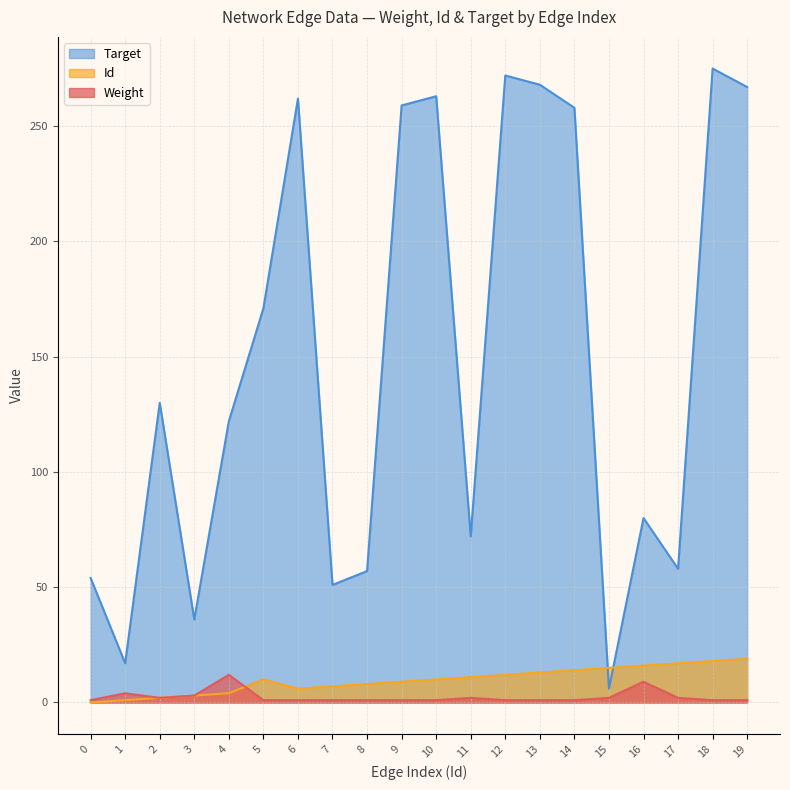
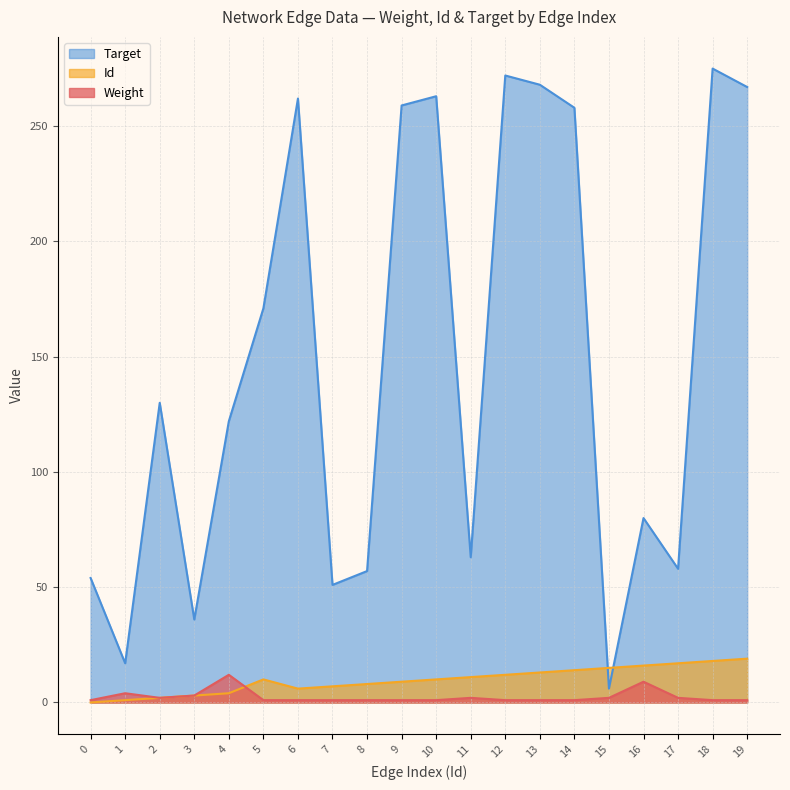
  {
    "Target": {
      "0": 54,
      "1": 17,
      "2": 130,
      "3": 36,
      "4": 122,
      "5": 171,
      "6": 262,
      "7": 51,
      "8": 57,
      "9": 259,
      "10": 263,
-     "11": 72,
+     "11": 63,
      "12": 272,
      "13": 268,
      "14": 258,
      "15": 6,
      "16": 80,
      "17": 58,
      "18": 275,
      "19": 267
    },
    "Id": {
      "1": 1,
      "4": 4,
      "5": 10,
      "6": 6,
      "7": 7,
      "8": 8,
      "9": 9,
      "10": 10,
      "11": 11,
      "12": 12,
      "13": 13,
      "14": 14,
      "15": 15,
      "16": 16,
      "17": 17,
      "18": 18,
      "19": 19
    },
    "Weight": {
      "1": 4,
      "4": 12,
      "5": 1,
      "6": 1,
      "7": 1,
      "8": 1,
      "9": 1,
      "10": 1,
      "11": 2,
      "12": 1,
      "13": 1,
      "14": 1,
      "15": 2,
      "16": 9,
      "17": 2,
      "18": 1,
      "19": 1
    }
  }
